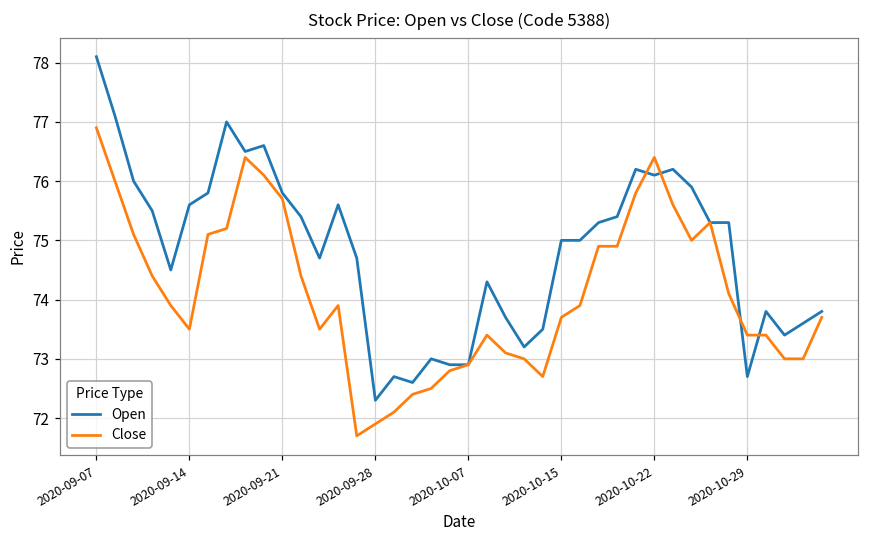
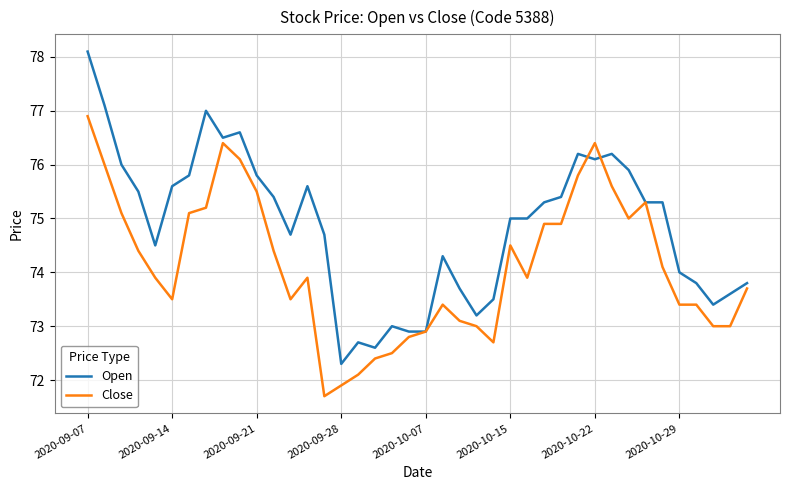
  {
    "Open": {
      "2020-09-07": 78.1,
      "2020-09-14": 75.6,
      "2020-09-21": 75.8,
      "2020-09-28": 72.3,
      "2020-10-15": 75.0,
      "2020-10-22": 76.1,
-     "2020-10-29": 72.7
+     "2020-10-29": 74.0
    },
    "Close": {
      "2020-09-07": 76.9,
      "2020-09-14": 73.5,
-     "2020-09-21": 75.7,
+     "2020-09-21": 75.5,
      "2020-09-28": 71.9,
-     "2020-10-15": 73.7,
+     "2020-10-15": 74.5,
      "2020-10-22": 76.4,
      "2020-10-29": 73.4
    }
  }
